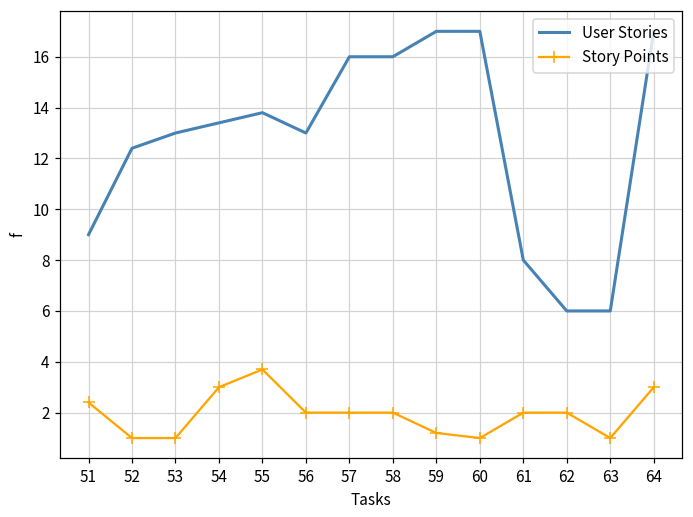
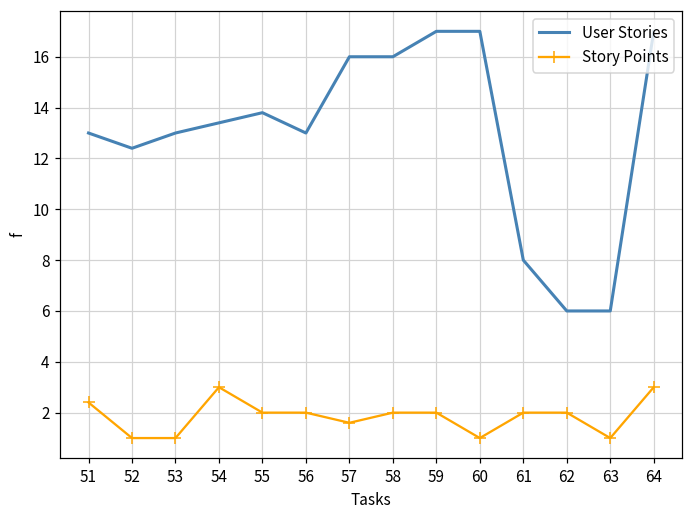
  {
    "User Stories": {
-     "51": 9,
+     "51": 13,
      "52": 12.4,
      "53": 13,
      "54": 13.4,
      "55": 13.8,
      "56": 13,
      "57": 16,
      "58": 16,
      "59": 17,
      "60": 17,
      "61": 8,
      "62": 6,
      "63": 6
    },
    "Story Points": {
      "51": 2.4,
      "52": 1.0,
      "53": 1.0,
      "54": 3.0,
-     "55": 3.7,
+     "55": 2.0,
      "56": 2.0,
-     "57": 2.0,
+     "57": 1.6,
      "58": 2.0,
-     "59": 1.2,
+     "59": 2.0,
      "60": 1.0,
      "61": 2.0,
      "62": 2.0,
      "63": 1.0,
      "64": 3.0
    }
  }
